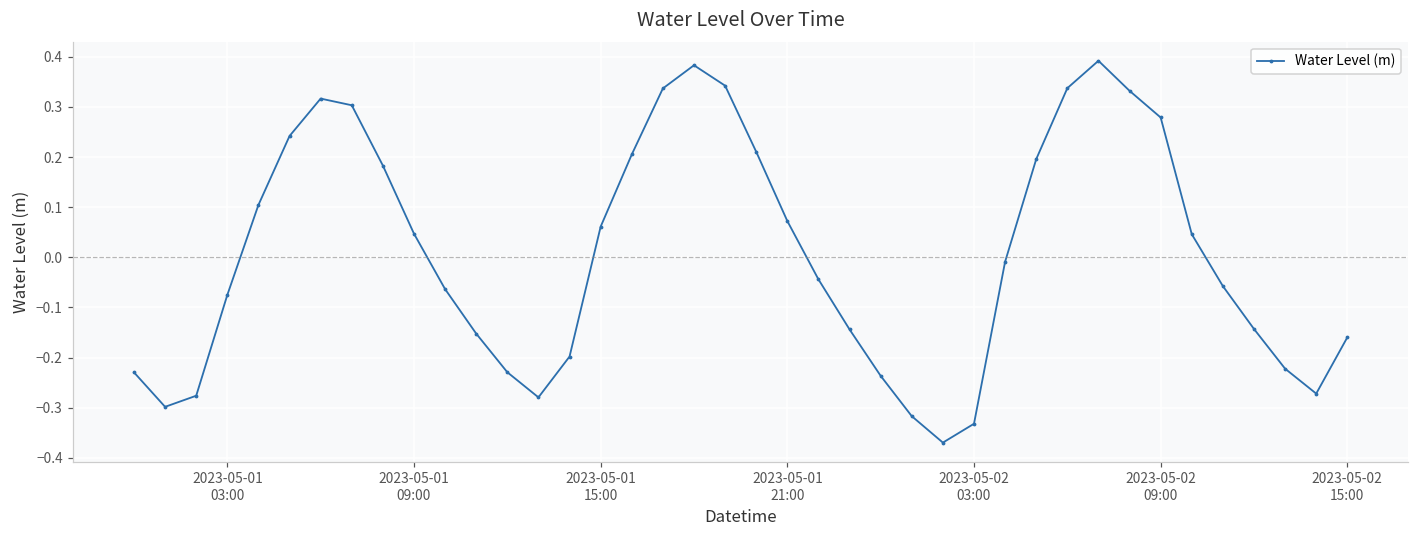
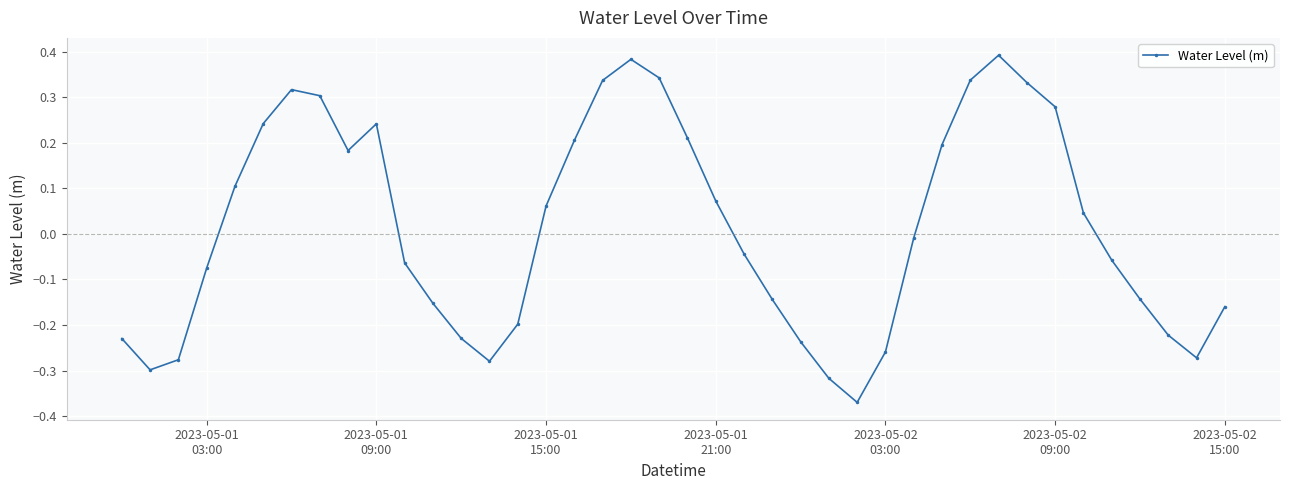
  {
    "2023-05-01 03:00": -0.08,
-   "2023-05-01 09:00": 0.05,
+   "2023-05-01 09:00": 0.24,
    "2023-05-01 15:00": 0.06,
    "2023-05-01 21:00": 0.07,
-   "2023-05-02 03:00": -0.33,
+   "2023-05-02 03:00": -0.26,
    "2023-05-02 09:00": 0.28,
    "2023-05-02 15:00": -0.16
  }
